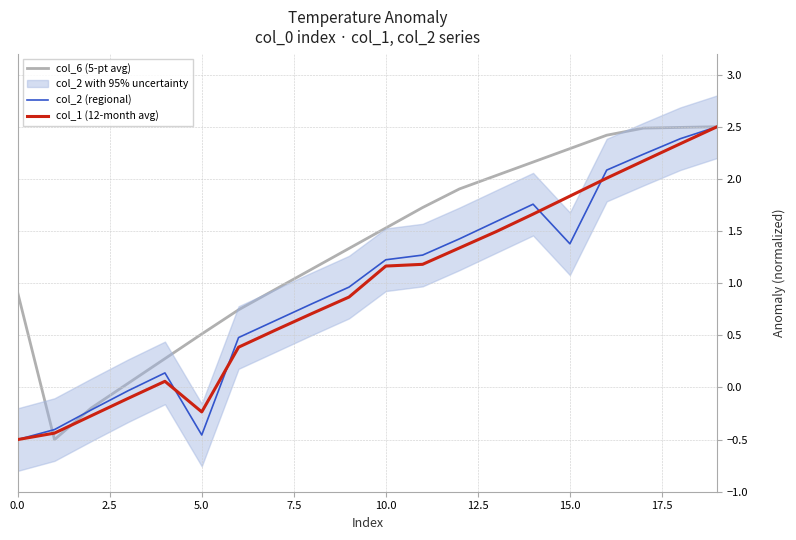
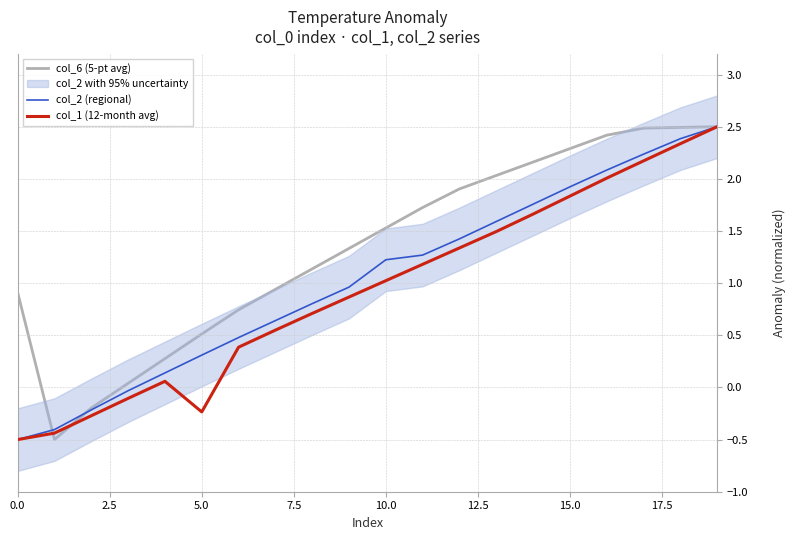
  {
    "col_2 (regional)": {
-     "5.0": -0.46,
+     "5.0": 0.31,
      "10.0": 1.22,
-     "15.0": 1.38
+     "15.0": 1.92
    },
    "col_1 (12-month avg)": {
      "5.0": -0.23,
-     "10.0": 1.16,
+     "10.0": 1.02,
      "15.0": 1.83
    }
  }
